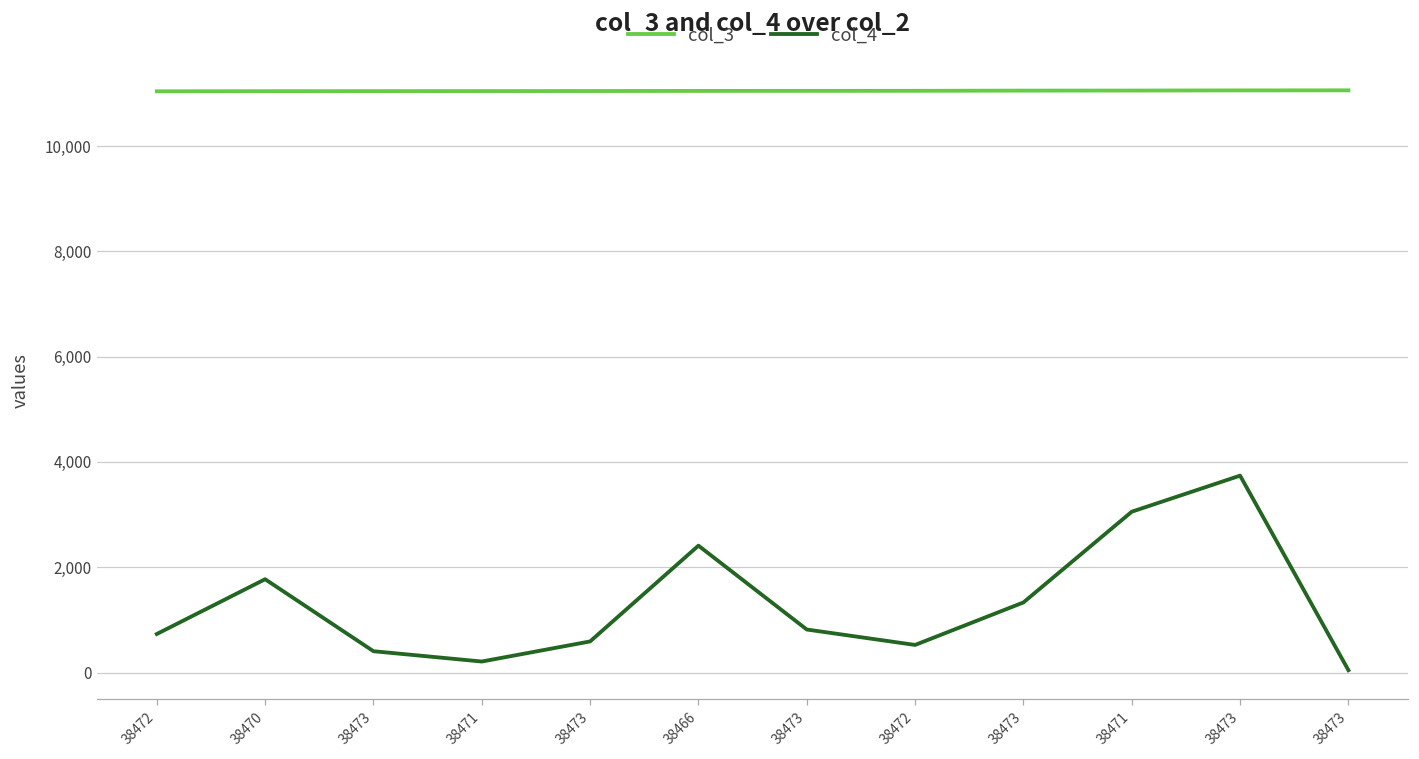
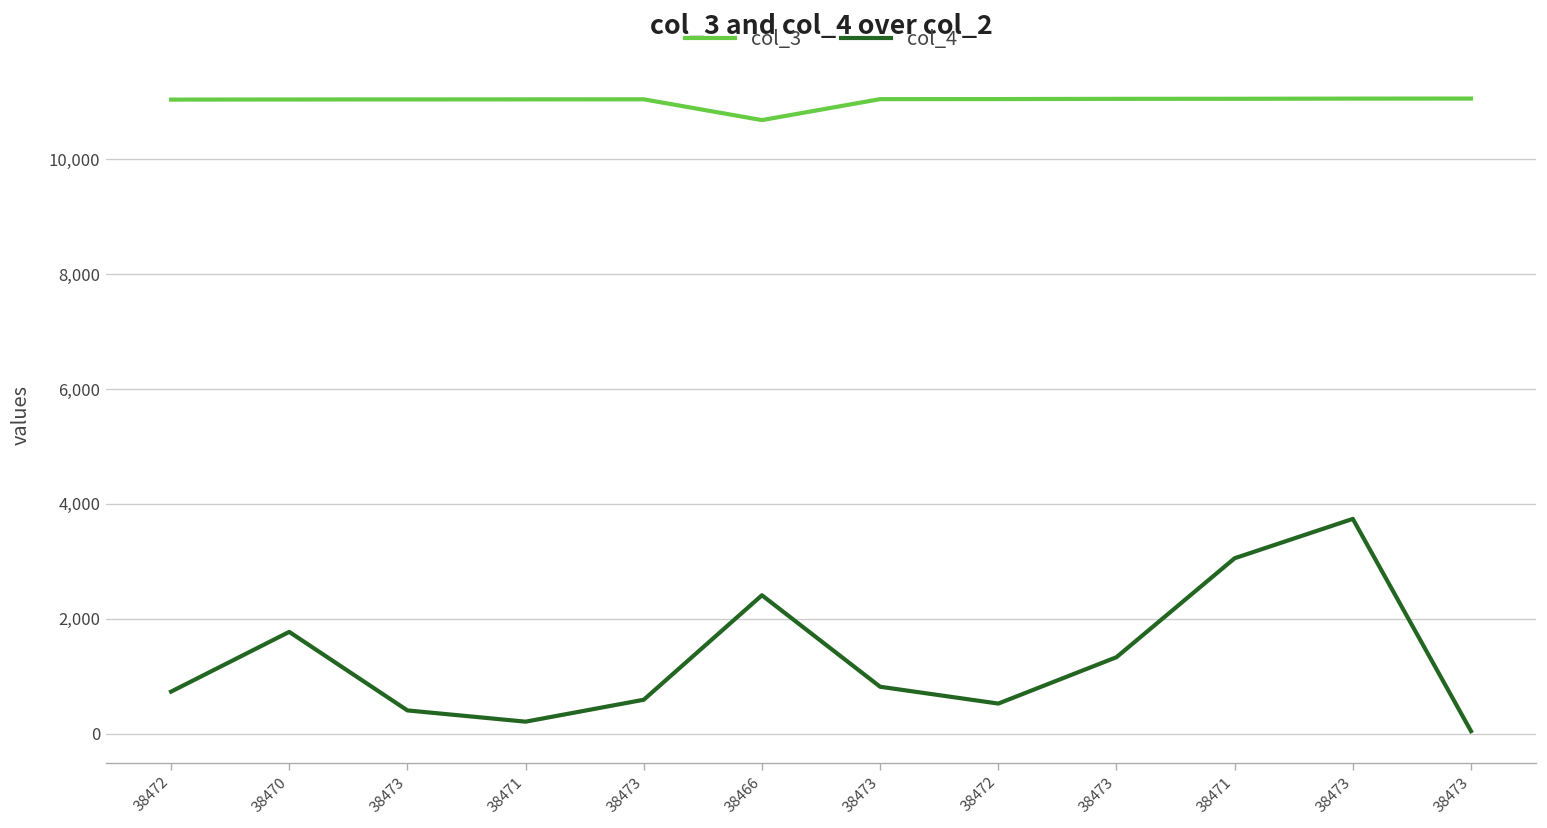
  {
    "col_3": {
      "38470": "11,000",
-     "38466": "11,000"
+     "38466": "10,700"
    },
    "col_4": {
      "38470": "1,800",
      "38466": "2,400"
    }
  }
